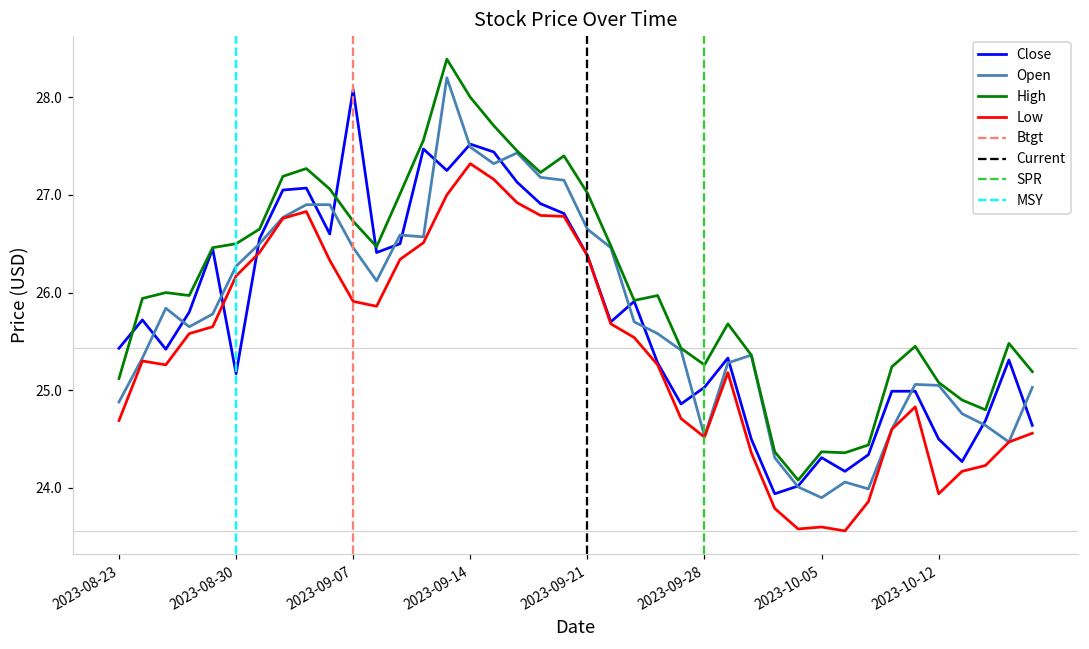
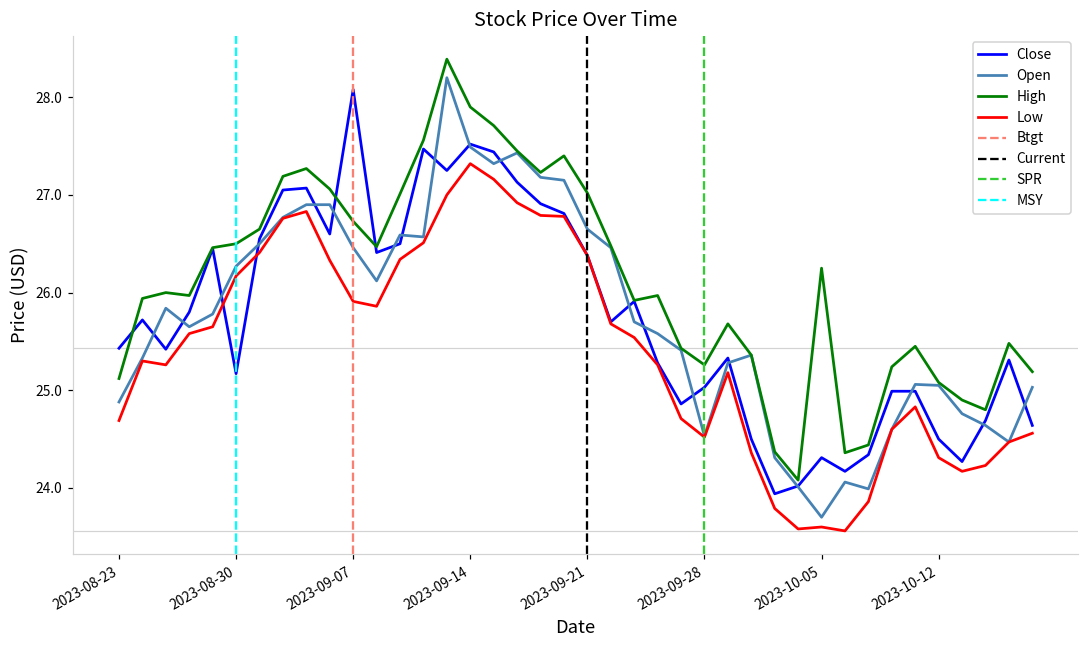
  {
    "Close": {
      "2023-08-23": 25.4,
      "2023-08-30": 25.2,
      "2023-09-07": 28.1,
      "2023-09-14": 27.5,
      "2023-09-28": 25.0,
      "2023-10-05": 24.3,
      "2023-10-12": 24.5
    },
    "Open": {
      "2023-08-23": 24.9,
      "2023-08-30": 26.3,
      "2023-09-07": 26.5,
      "2023-09-14": 27.5,
      "2023-09-21": 26.7,
-     "2023-10-05": 23.9,
+     "2023-10-05": 23.7,
      "2023-10-12": 25.1
    },
    "High": {
      "2023-08-23": 25.1,
      "2023-08-30": 26.5,
      "2023-09-07": 26.7,
-     "2023-09-14": 28.0,
+     "2023-09-14": 27.9,
      "2023-09-21": 27.0,
      "2023-09-28": 25.3,
-     "2023-10-05": 24.4,
+     "2023-10-05": 26.3,
      "2023-10-12": 25.1
    },
    "Low": {
      "2023-08-23": 24.7,
      "2023-08-30": 26.2,
      "2023-09-07": 25.9,
      "2023-09-14": 27.3,
      "2023-10-05": 23.6,
-     "2023-10-12": 23.9
+     "2023-10-12": 24.3
    }
  }
